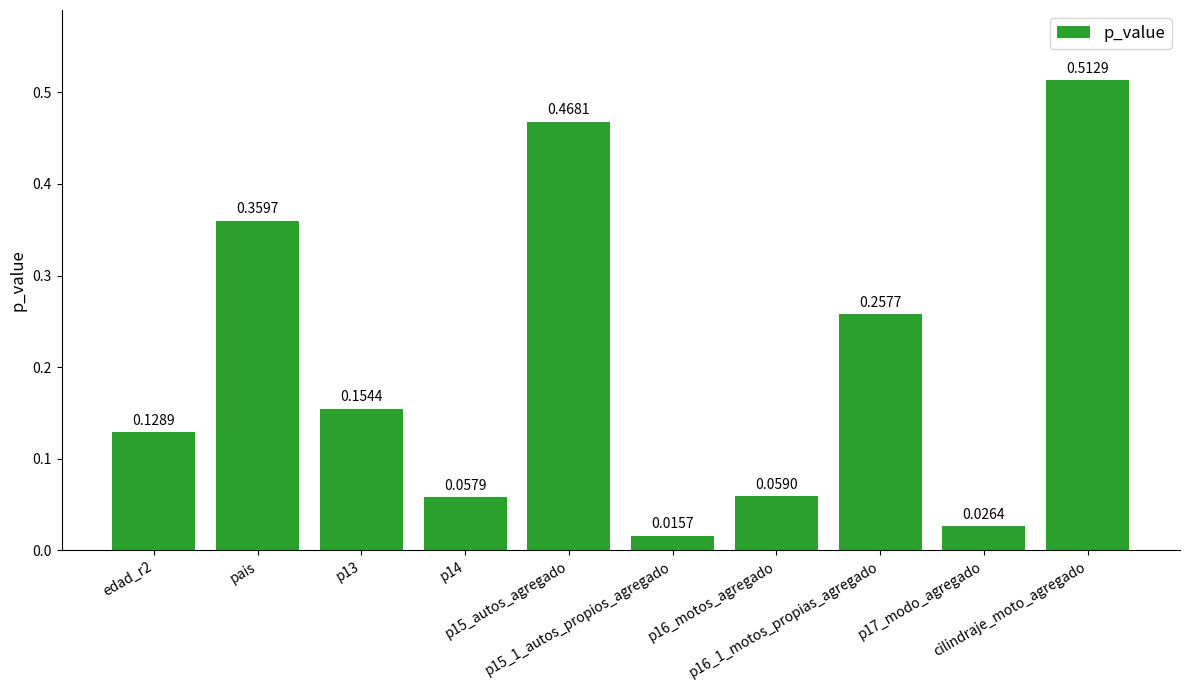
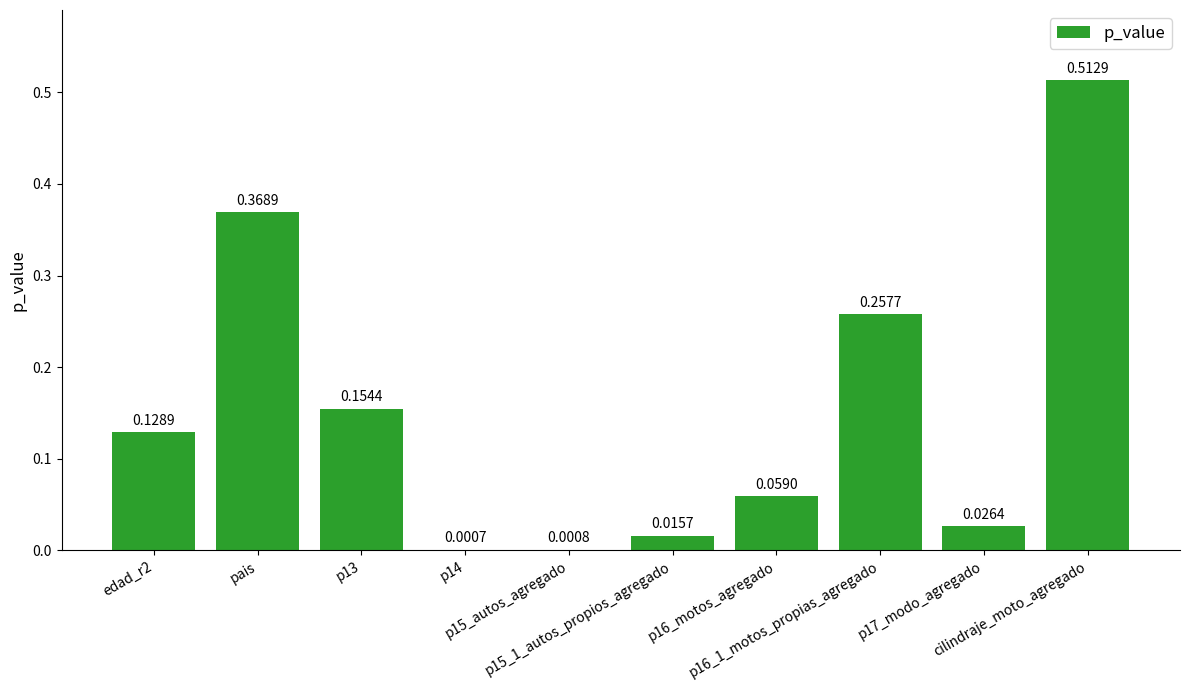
  {
    "edad_r2": 0.1289,
-   "pais": 0.3597,
+   "pais": 0.3689,
    "p13": 0.1544,
-   "p14": 0.0579,
-   "p15_autos_agregado": 0.4681,
+   "p14": 0.0007,
+   "p15_autos_agregado": 0.0008,
    "p15_1_autos_propios_agregado": 0.0157,
    "p16_motos_agregado": 0.0590,
    "p16_1_motos_propias_agregado": 0.2577,
    "p17_modo_agregado": 0.0264,
    "cilindraje_moto_agregado": 0.5129
  }
